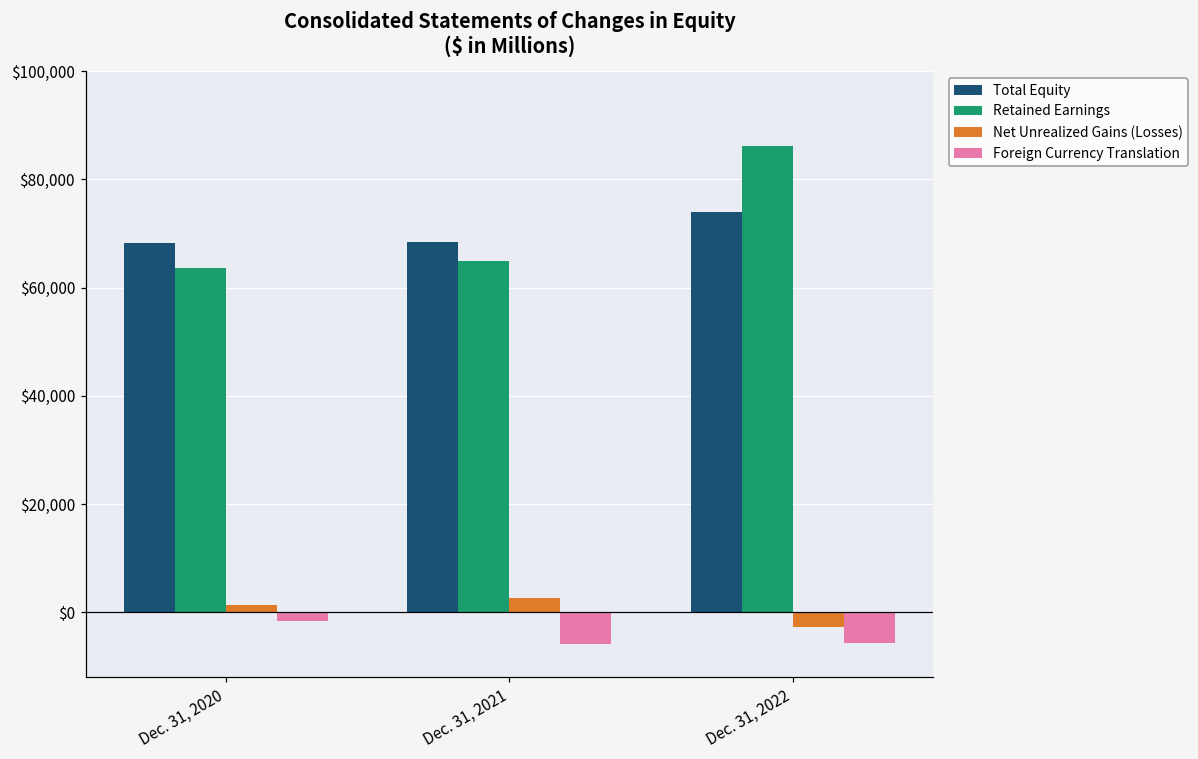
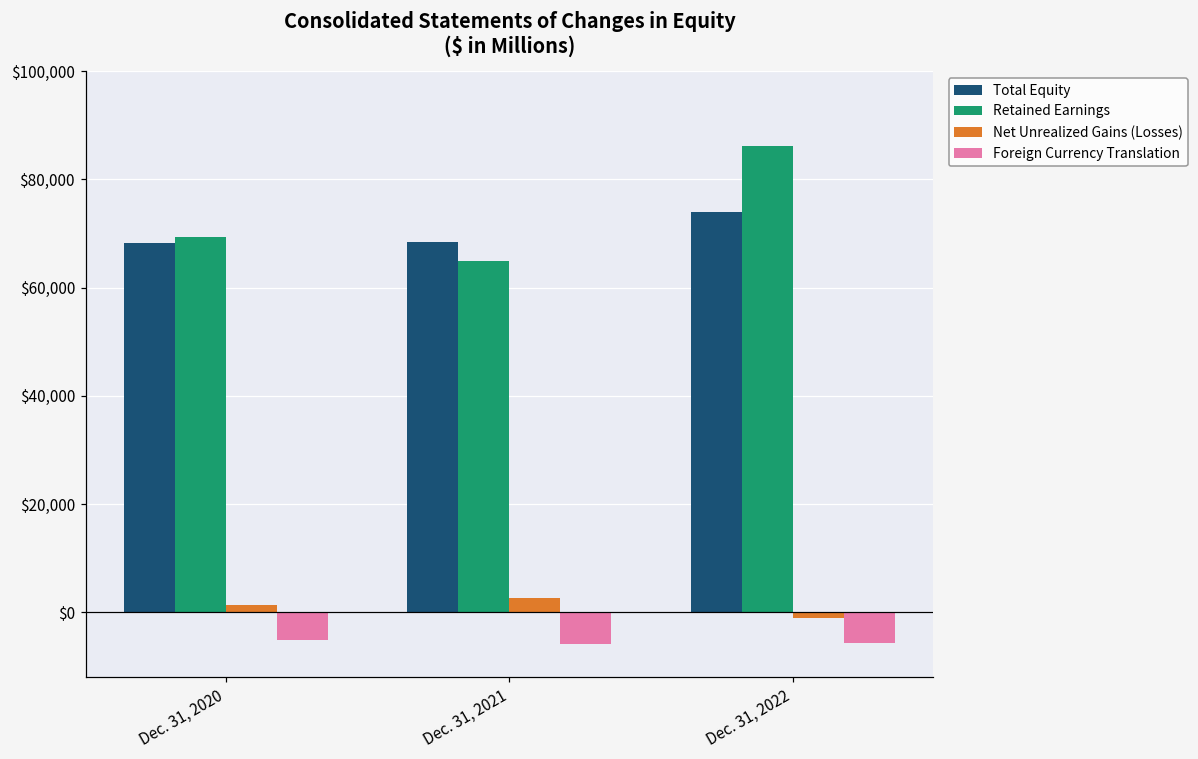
  {
    "Total Equity": {
      "Dec. 31, 2020": "$68,000",
      "Dec. 31, 2021": "$68,000",
      "Dec. 31, 2022": "$74,000"
    },
    "Retained Earnings": {
-     "Dec. 31, 2020": "$64,000",
+     "Dec. 31, 2020": "$69,000",
      "Dec. 31, 2021": "$65,000",
      "Dec. 31, 2022": "$86,000"
    },
    "Net Unrealized Gains (Losses)": {
      "Dec. 31, 2020": "$1,000",
      "Dec. 31, 2021": "$3,000",
-     "Dec. 31, 2022": "$-3,000"
+     "Dec. 31, 2022": "$-1,000"
    },
    "Foreign Currency Translation": {
-     "Dec. 31, 2020": "$-2,000",
+     "Dec. 31, 2020": "$-5,000",
      "Dec. 31, 2021": "$-6,000",
      "Dec. 31, 2022": "$-6,000"
    }
  }
